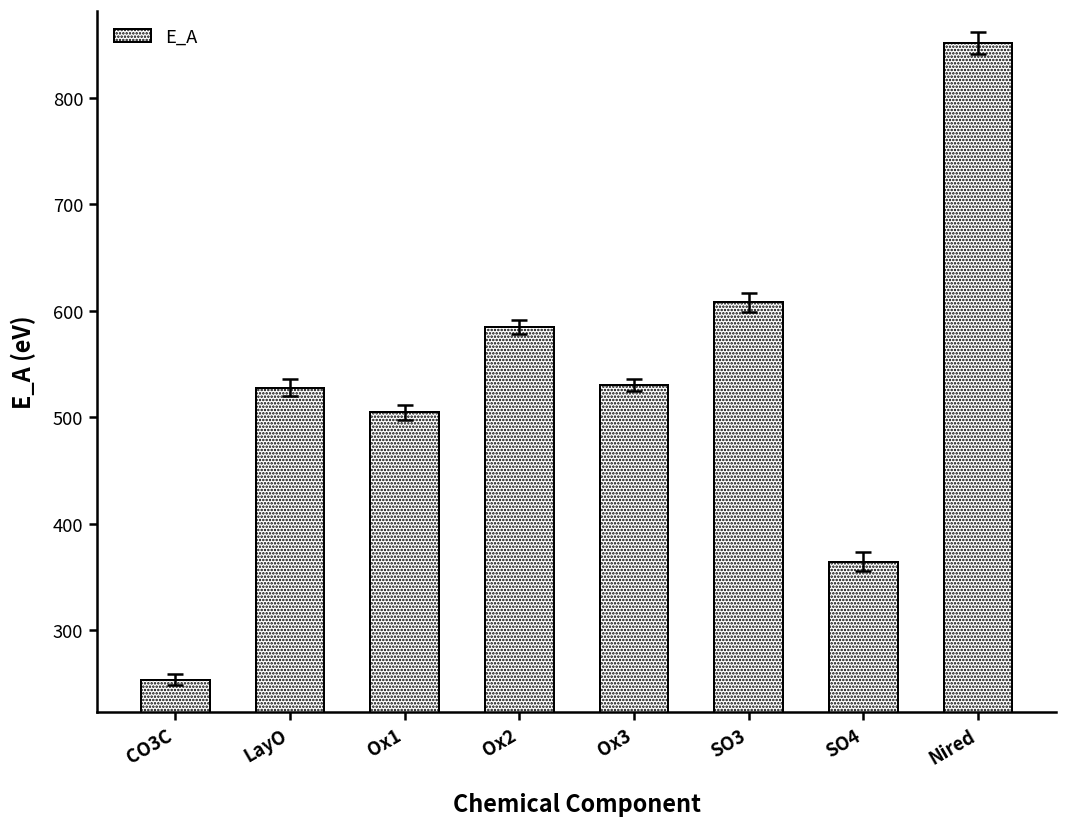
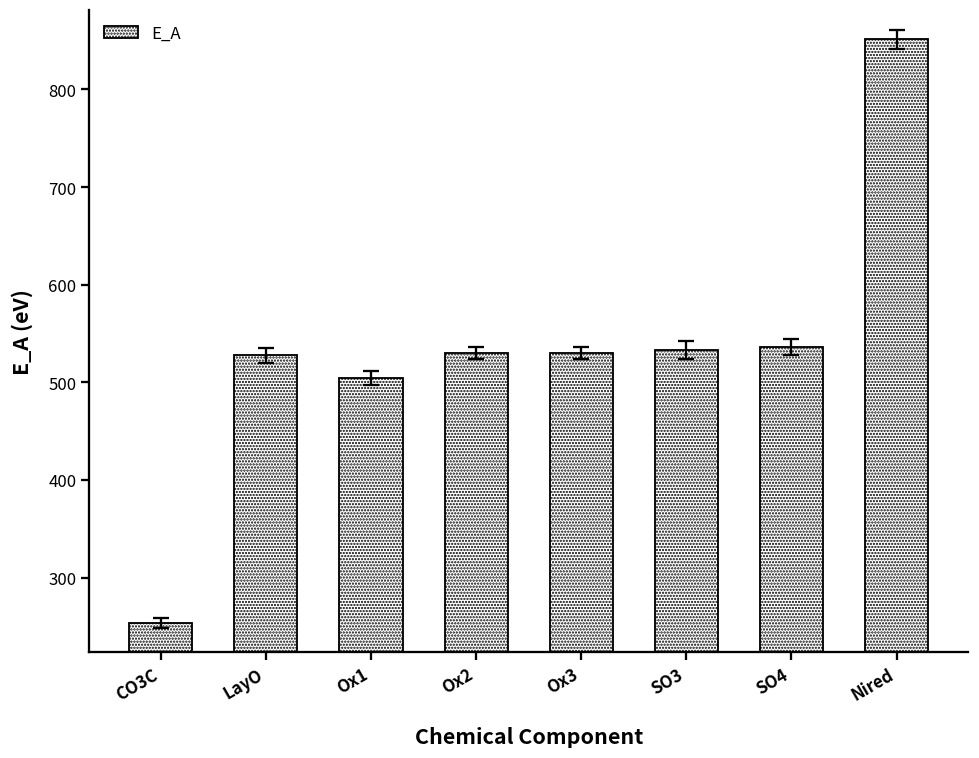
  {
    "E_A": {
      "CO3C": 250,
      "LayO": 530,
      "Ox1": 500,
-     "Ox2": 590,
+     "Ox2": 530,
      "Ox3": 530,
-     "SO3": 610,
-     "SO4": 360,
+     "SO3": 530,
+     "SO4": 540,
      "Nired": 850
    }
  }
